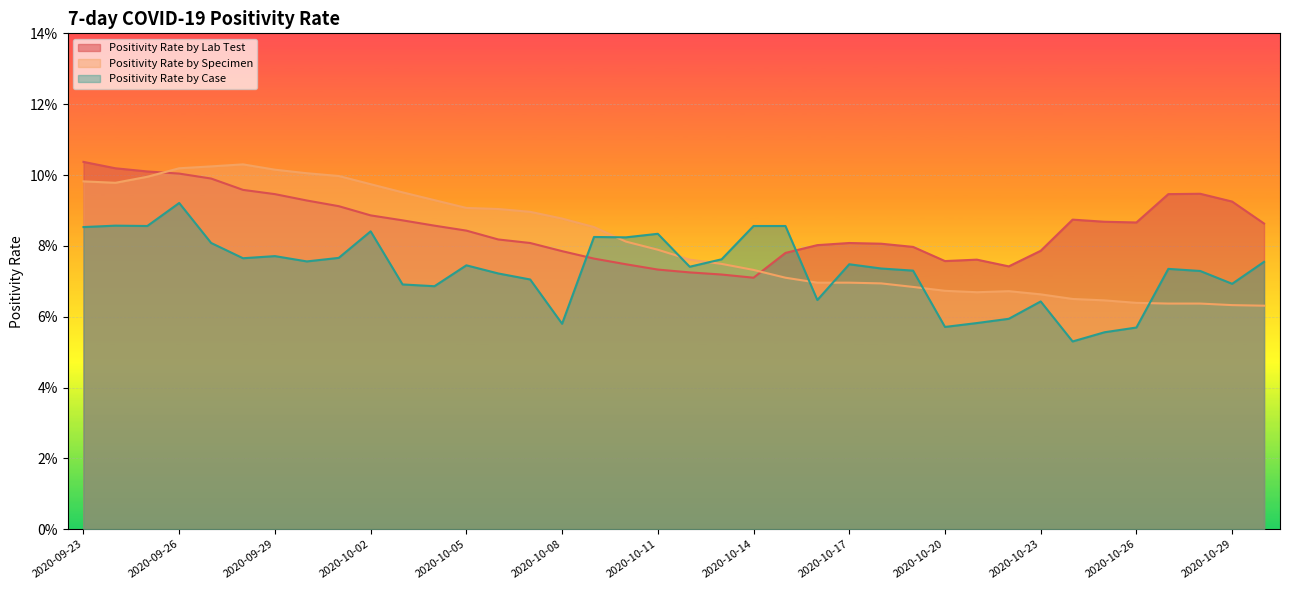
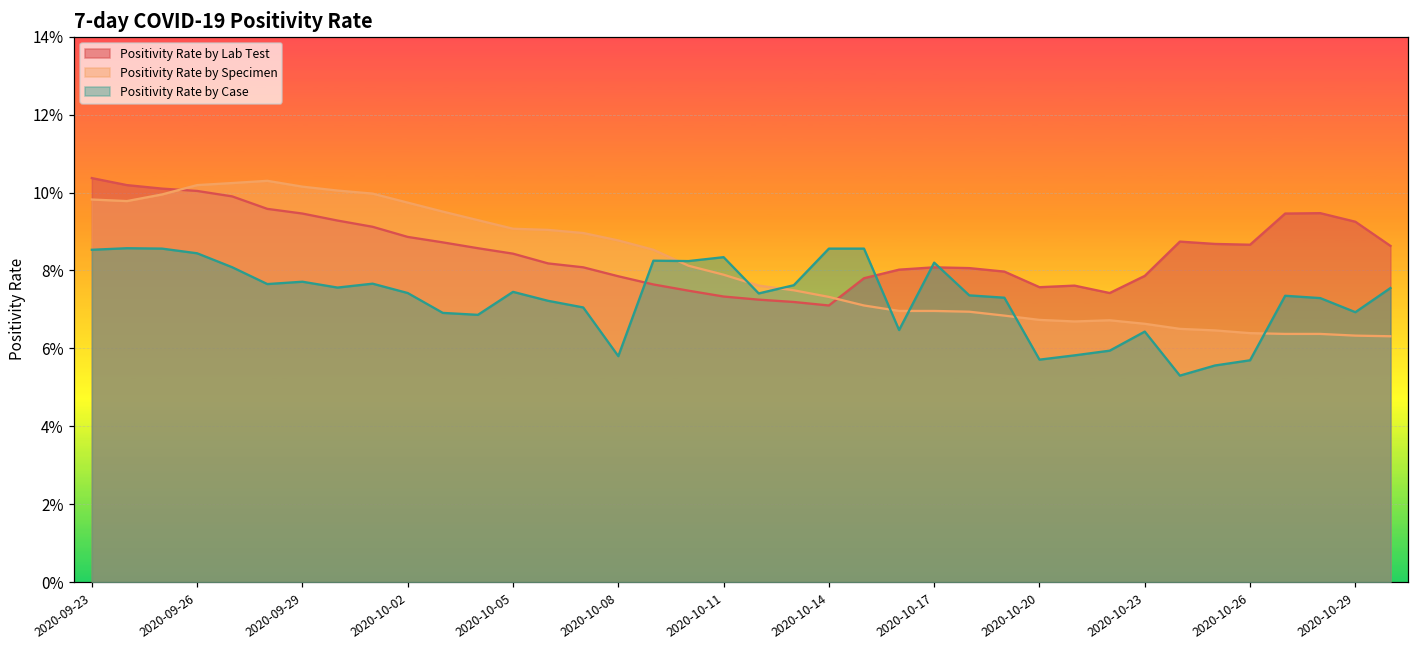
  {
    "Positivity Rate by Case": {
      "2020-09-23": "8.5%",
-     "2020-09-26": "9.2%",
+     "2020-09-26": "8.4%",
      "2020-09-29": "7.7%",
-     "2020-10-02": "8.4%",
+     "2020-10-02": "7.4%",
      "2020-10-05": "7.4%",
      "2020-10-08": "5.8%",
      "2020-10-11": "8.3%",
      "2020-10-14": "8.6%",
-     "2020-10-17": "7.5%",
+     "2020-10-17": "8.2%",
      "2020-10-20": "5.7%",
      "2020-10-23": "6.4%",
      "2020-10-26": "5.7%",
      "2020-10-29": "6.9%"
    }
  }
